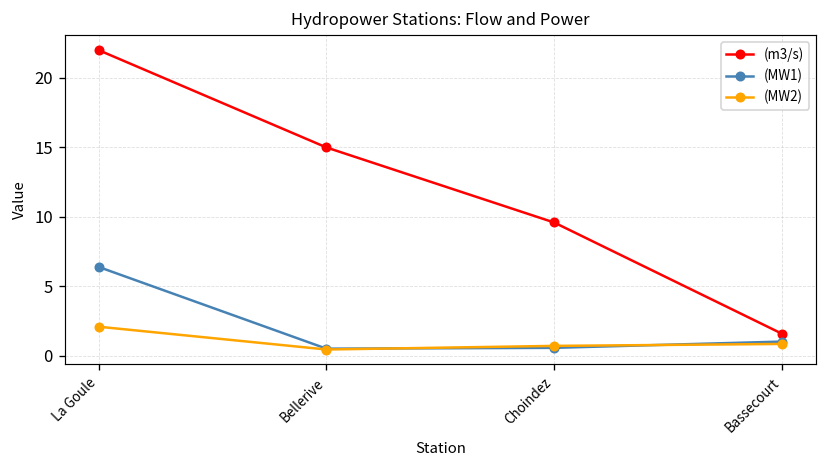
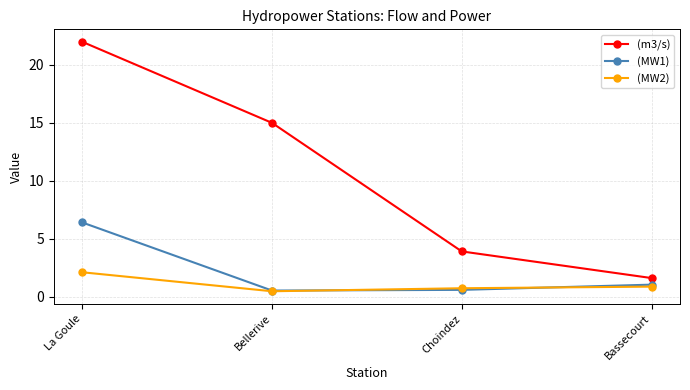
  {
    "(m3/s)": {
      "La Goule": 22.0,
      "Bellerive": 15.0,
-     "Choindez": 9.6,
+     "Choindez": 3.9,
      "Bassecourt": 1.6
    },
    "(MW1)": {
      "La Goule": 6.4
    },
    "(MW2)": {
      "La Goule": 2.1
    }
  }
